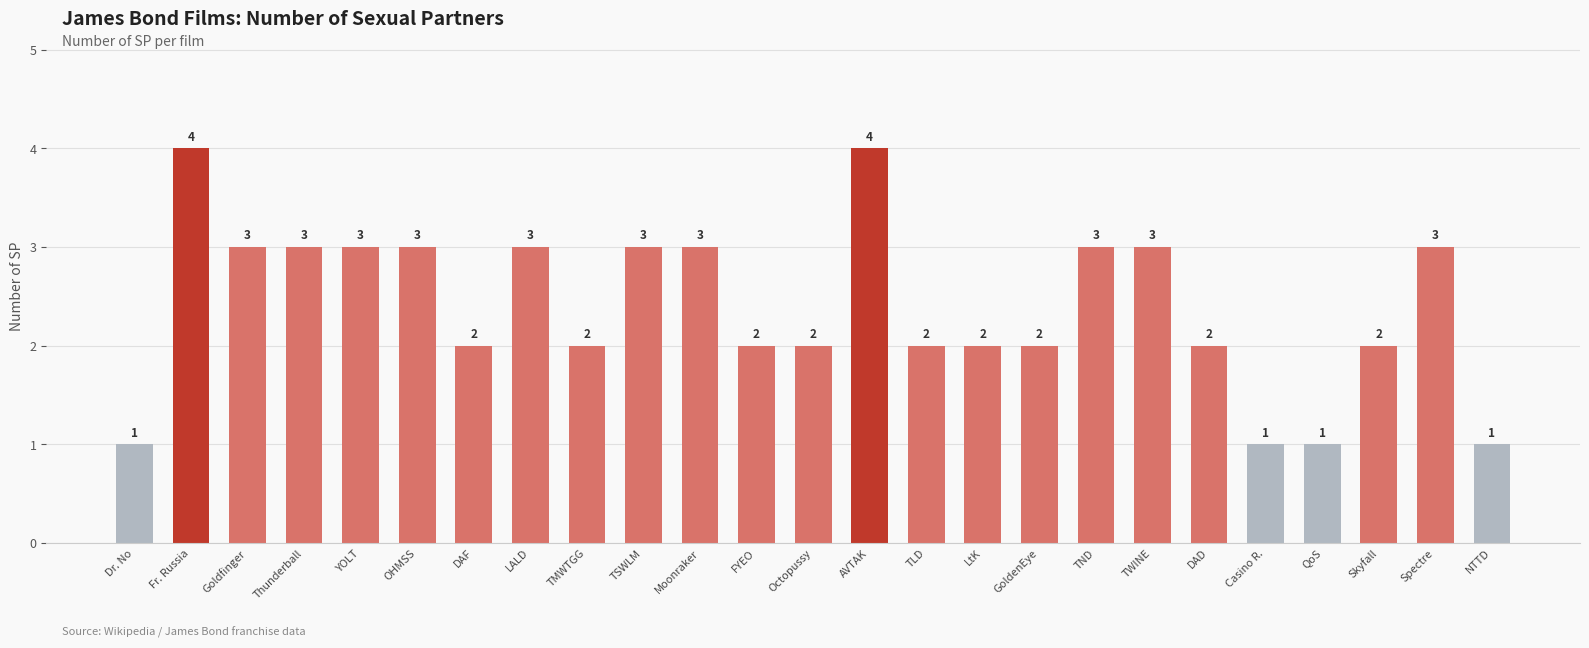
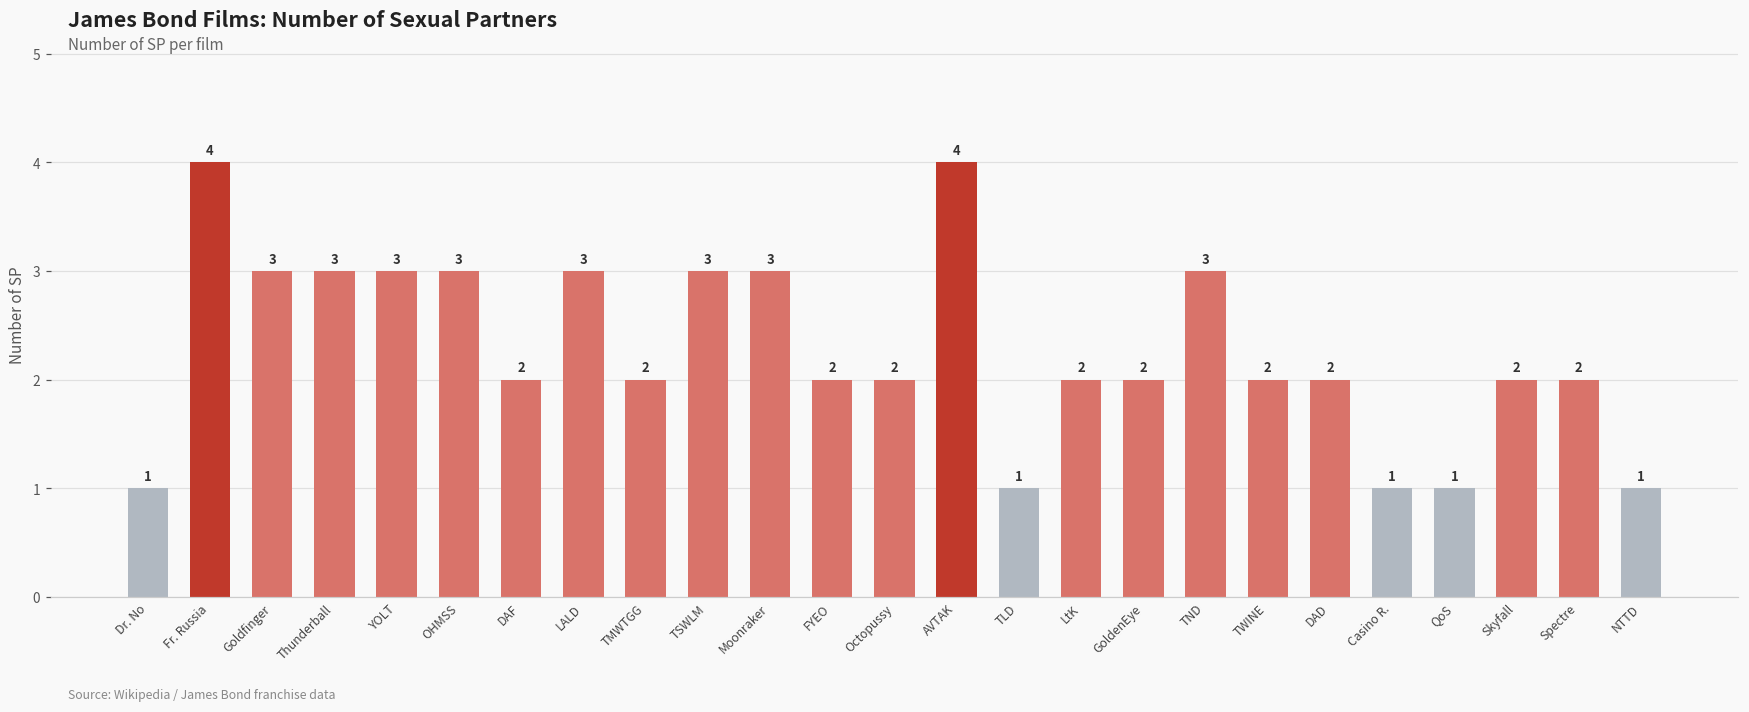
  {
    "Dr. No": 1,
    "Fr. Russia": 4,
    "Goldfinger": 3,
    "Thunderball": 3,
    "YOLT": 3,
    "OHMSS": 3,
    "DAF": 2,
    "LALD": 3,
    "TMWTGG": 2,
    "TSWLM": 3,
    "Moonraker": 3,
    "FYEO": 2,
    "Octopussy": 2,
    "AVTAK": 4,
-   "TLD": 2,
+   "TLD": 1,
    "LtK": 2,
    "GoldenEye": 2,
    "TND": 3,
-   "TWINE": 3,
+   "TWINE": 2,
    "DAD": 2,
    "Casino R.": 1,
    "QoS": 1,
    "Skyfall": 2,
-   "Spectre": 3,
+   "Spectre": 2,
    "NTTD": 1
  }
